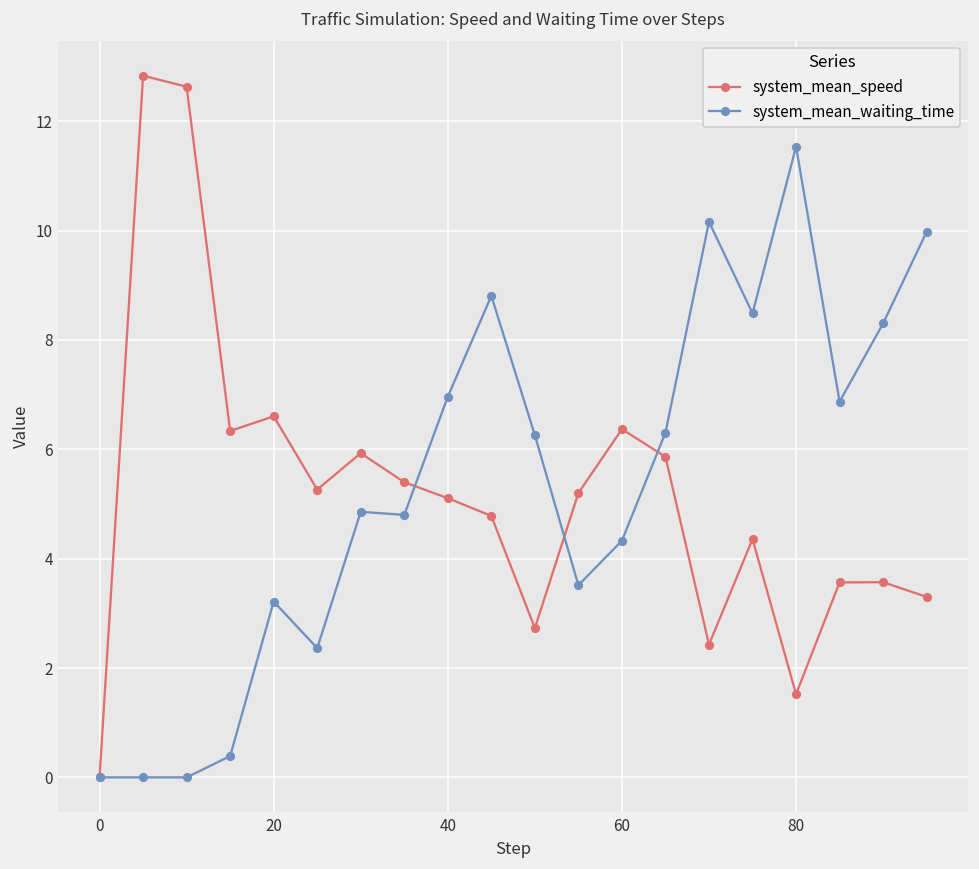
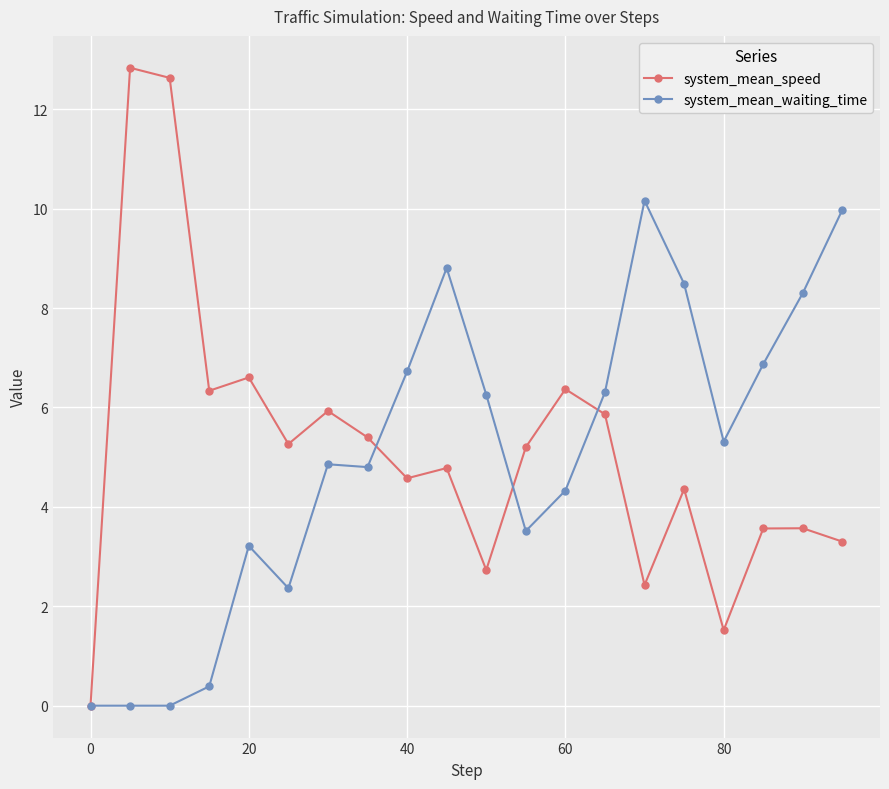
  {
    "system_mean_speed": {
      "20": 6.6,
-     "40": 5.1,
+     "40": 4.6,
      "60": 6.4,
      "80": 1.5
    },
    "system_mean_waiting_time": {
      "20": 3.2,
-     "40": 7.0,
+     "40": 6.7,
      "60": 4.3,
-     "80": 11.5
+     "80": 5.3
    }
  }
